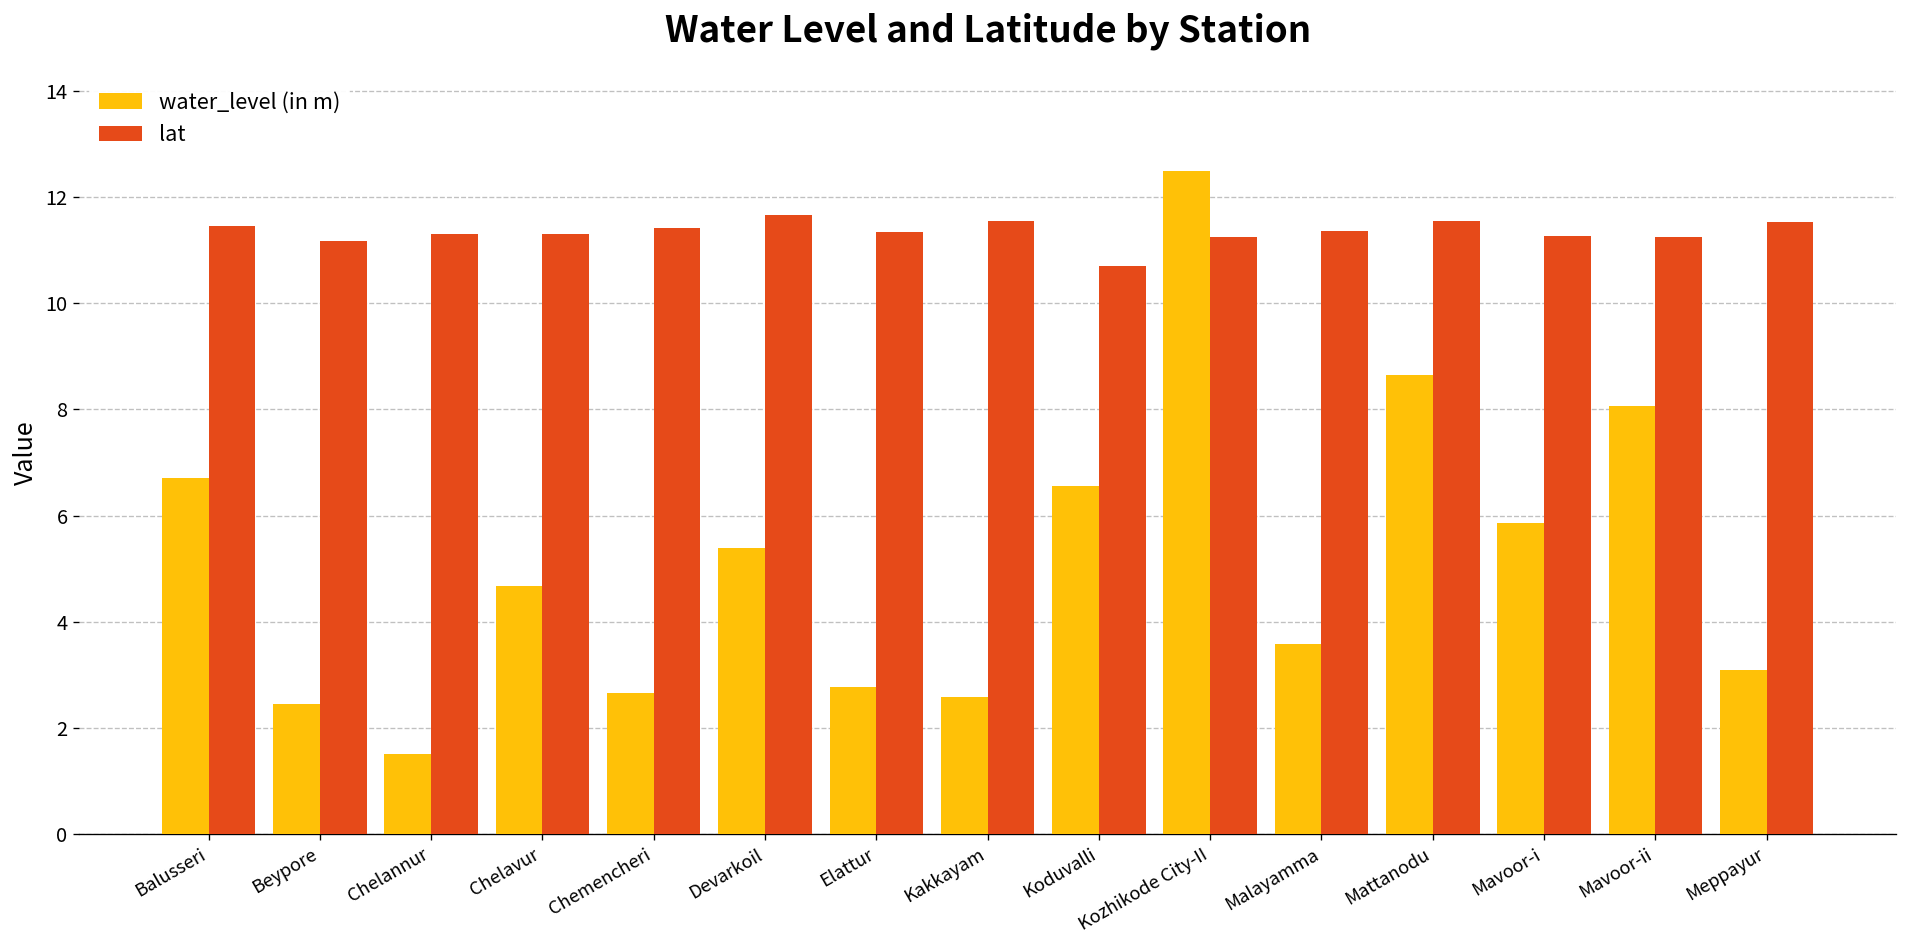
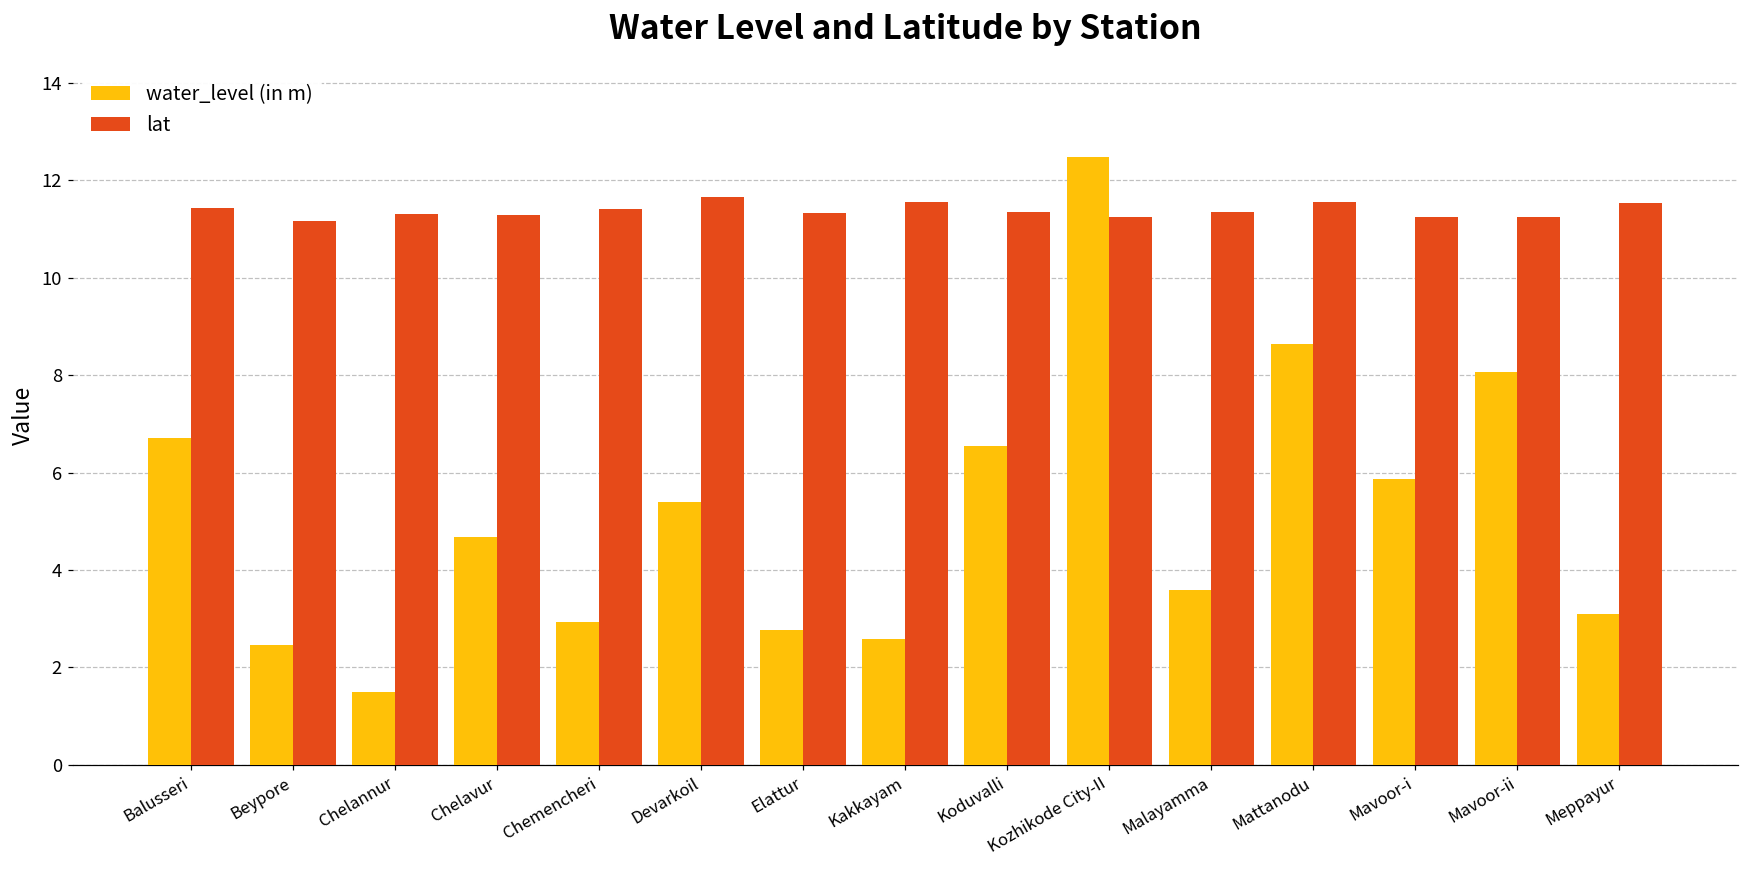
  {
    "water_level (in m)": {
      "Balusseri": 6.7,
      "Beypore": 2.5,
      "Chelannur": 1.5,
      "Chelavur": 4.7,
-     "Chemencheri": 2.7,
+     "Chemencheri": 2.9,
      "Devarkoil": 5.4,
      "Elattur": 2.8,
      "Kakkayam": 2.6,
      "Koduvalli": 6.6,
      "Kozhikode City-II": 12.5,
      "Malayamma": 3.6,
      "Mattanodu": 8.7,
      "Mavoor-i": 5.9,
      "Mavoor-ii": 8.1,
      "Meppayur": 3.1
    },
    "lat": {
      "Balusseri": 11.4,
      "Beypore": 11.2,
      "Chelannur": 11.3,
      "Chelavur": 11.3,
      "Chemencheri": 11.4,
      "Devarkoil": 11.7,
      "Elattur": 11.3,
      "Kakkayam": 11.5,
-     "Koduvalli": 10.7,
+     "Koduvalli": 11.4,
      "Kozhikode City-II": 11.3,
      "Malayamma": 11.4,
      "Mattanodu": 11.6,
      "Mavoor-i": 11.3,
      "Mavoor-ii": 11.3,
      "Meppayur": 11.5
    }
  }
